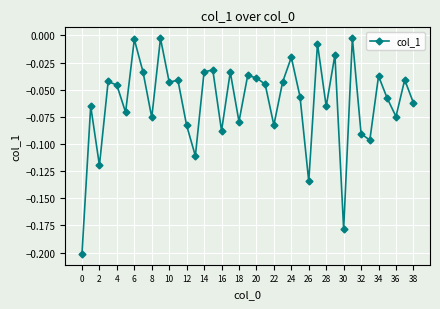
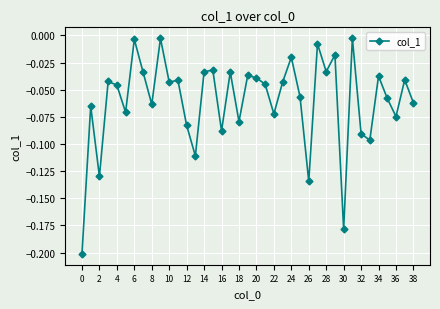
  {
    "0": -0.201,
-   "2": -0.120,
+   "2": -0.130,
    "4": -0.046,
    "6": -0.004,
-   "8": -0.076,
+   "8": -0.063,
    "10": -0.043,
    "12": -0.083,
    "14": -0.033,
    "16": -0.088,
    "18": -0.079,
    "20": -0.039,
-   "22": -0.083,
+   "22": -0.072,
    "24": -0.020,
    "26": -0.134,
-   "28": -0.065,
+   "28": -0.033,
    "30": -0.179,
    "32": -0.091,
    "34": -0.037,
    "36": -0.075,
    "38": -0.062
  }
